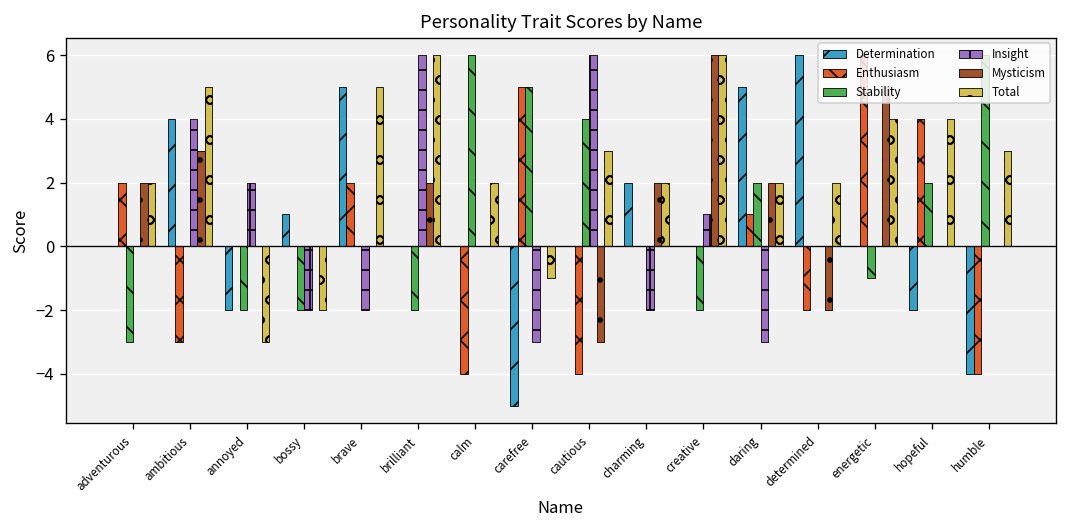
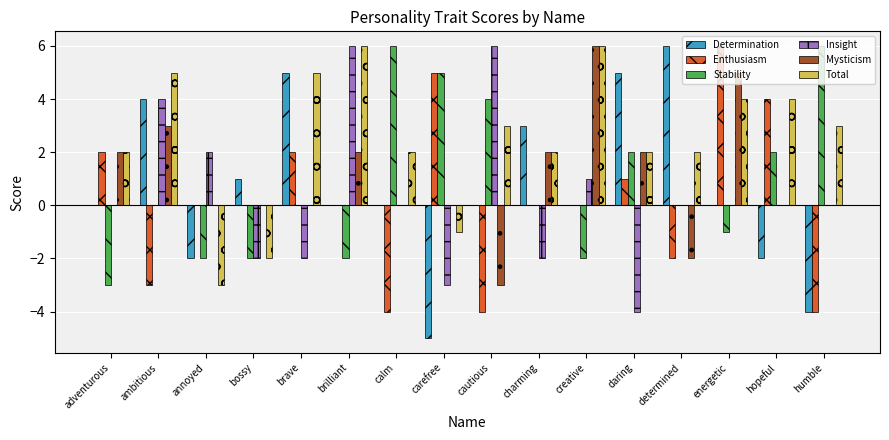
  {
    "Determination": {
      "adventurous": 0,
      "ambitious": 4,
      "annoyed": -2,
      "bossy": 1,
      "brave": 5,
      "brilliant": 0,
      "calm": 0,
      "carefree": -5,
      "cautious": 0,
-     "charming": 2,
+     "charming": 3,
      "creative": 0,
      "daring": 5,
      "determined": 6,
      "energetic": 0,
      "hopeful": -2,
      "humble": -4
    },
    "Enthusiasm": {
      "adventurous": 2,
      "ambitious": -3,
      "annoyed": 0,
      "bossy": 0,
      "brave": 2,
      "brilliant": 0,
      "calm": -4,
      "carefree": 5,
      "cautious": -4,
      "charming": 0,
      "creative": 0,
      "daring": 1,
      "determined": -2,
      "hopeful": 4,
      "humble": -4
    },
    "Stability": {
      "adventurous": -3,
      "ambitious": 0,
      "annoyed": -2,
      "bossy": -2,
      "brave": 0,
      "brilliant": -2,
      "calm": 6,
      "carefree": 5,
      "cautious": 4,
      "charming": 0,
      "creative": -2,
      "daring": 2,
      "determined": 0,
      "energetic": -1,
      "hopeful": 2
    },
    "Insight": {
      "adventurous": 0,
      "ambitious": 4,
      "annoyed": 2,
      "bossy": -2,
      "brave": -2,
      "brilliant": 6,
      "calm": 0,
      "carefree": -3,
      "cautious": 6,
      "charming": -2,
      "creative": 1,
-     "daring": -3,
+     "daring": -4,
      "determined": 0,
      "energetic": 0,
      "hopeful": 0,
      "humble": 0
    },
    "Mysticism": {
      "adventurous": 2,
      "ambitious": 3,
      "annoyed": 0,
      "bossy": 0,
      "brave": 0,
      "brilliant": 2,
      "calm": 0,
      "carefree": 0,
      "cautious": -3,
      "charming": 2,
      "creative": 6,
      "daring": 2,
      "determined": -2,
      "hopeful": 0,
      "humble": 0
    },
    "Total": {
      "adventurous": 2,
      "ambitious": 5,
      "annoyed": -3,
      "bossy": -2,
      "brave": 5,
      "brilliant": 6,
      "calm": 2,
      "carefree": -1,
      "cautious": 3,
      "charming": 2,
      "creative": 6,
      "daring": 2,
      "determined": 2,
      "energetic": 4,
      "hopeful": 4,
      "humble": 3
    }
  }
